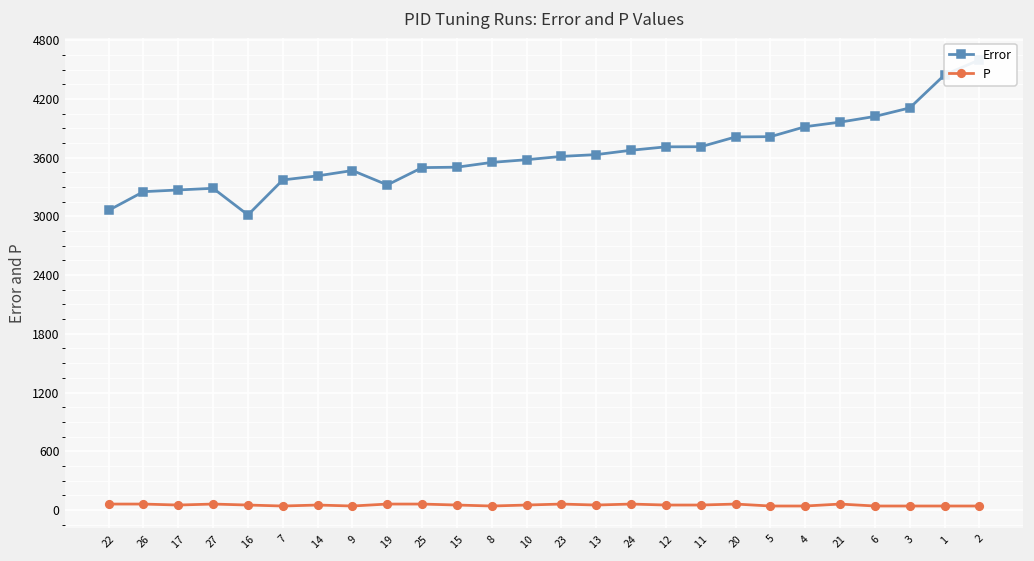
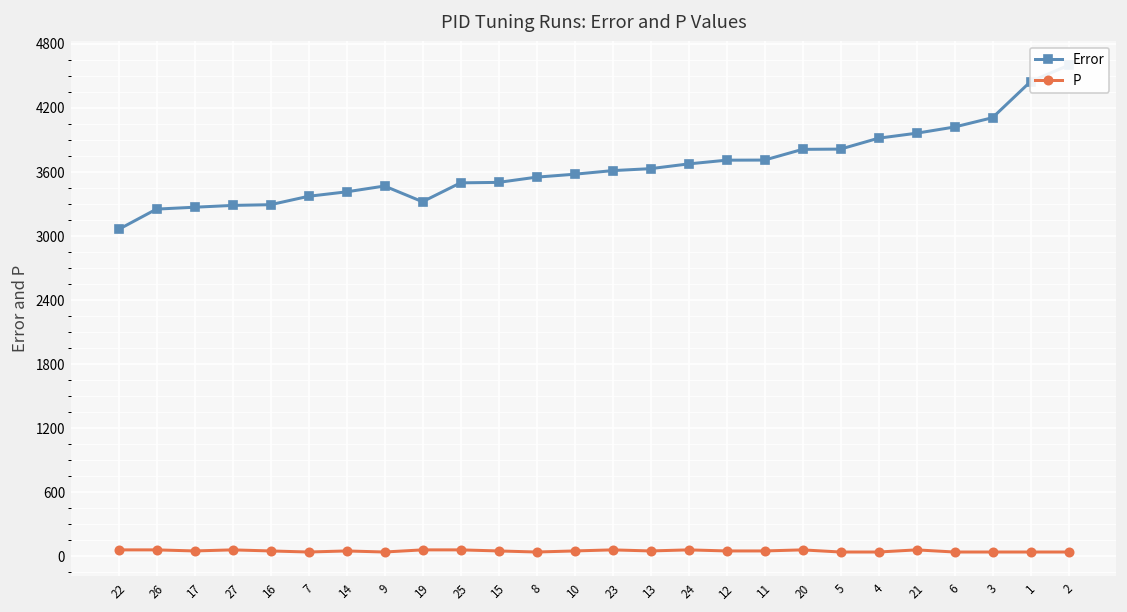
  {
    "Error": {
      "22": 3100,
      "26": 3300,
      "17": 3300,
      "27": 3300,
-     "16": 3000,
+     "16": 3300,
      "7": 3400,
      "14": 3400,
      "9": 3500,
      "19": 3300,
      "25": 3500,
      "15": 3500,
      "8": 3600,
      "10": 3600,
      "23": 3600,
      "13": 3600,
      "24": 3700,
      "12": 3700,
      "11": 3700,
      "20": 3800,
      "5": 3800,
      "4": 3900,
      "21": 4000,
      "6": 4000,
      "3": 4100
    },
    "P": {
      "22": 100,
      "26": 100,
      "17": 100,
      "27": 100,
      "16": 100,
      "7": 0,
      "14": 100,
      "9": 0,
      "19": 100,
      "25": 100,
      "15": 100,
      "8": 0,
      "10": 100,
      "23": 100,
      "13": 100,
      "24": 100,
      "12": 100,
      "11": 100,
      "20": 100,
      "5": 0,
      "4": 0,
      "21": 100,
      "6": 0,
      "3": 0,
      "1": 0,
      "2": 0
    }
  }
